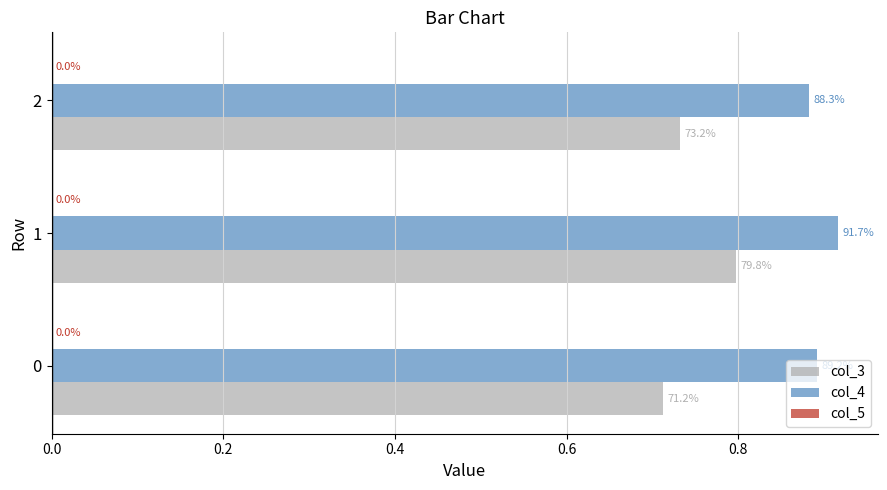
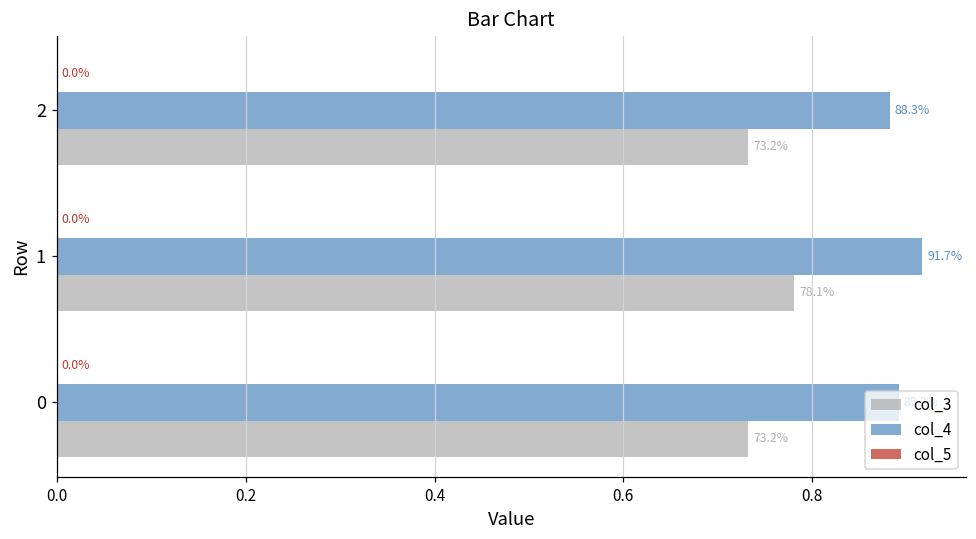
  {
    "col_3": {
      "2": "73.2%",
-     "1": "79.8%",
-     "0": "71.2%"
+     "1": "78.1%",
+     "0": "73.2%"
    },
    "col_4": {
      "2": "88.3%",
      "1": "91.7%"
    },
    "col_5": {
      "2": "0.0%",
      "1": "0.0%",
      "0": "0.0%"
    }
  }
